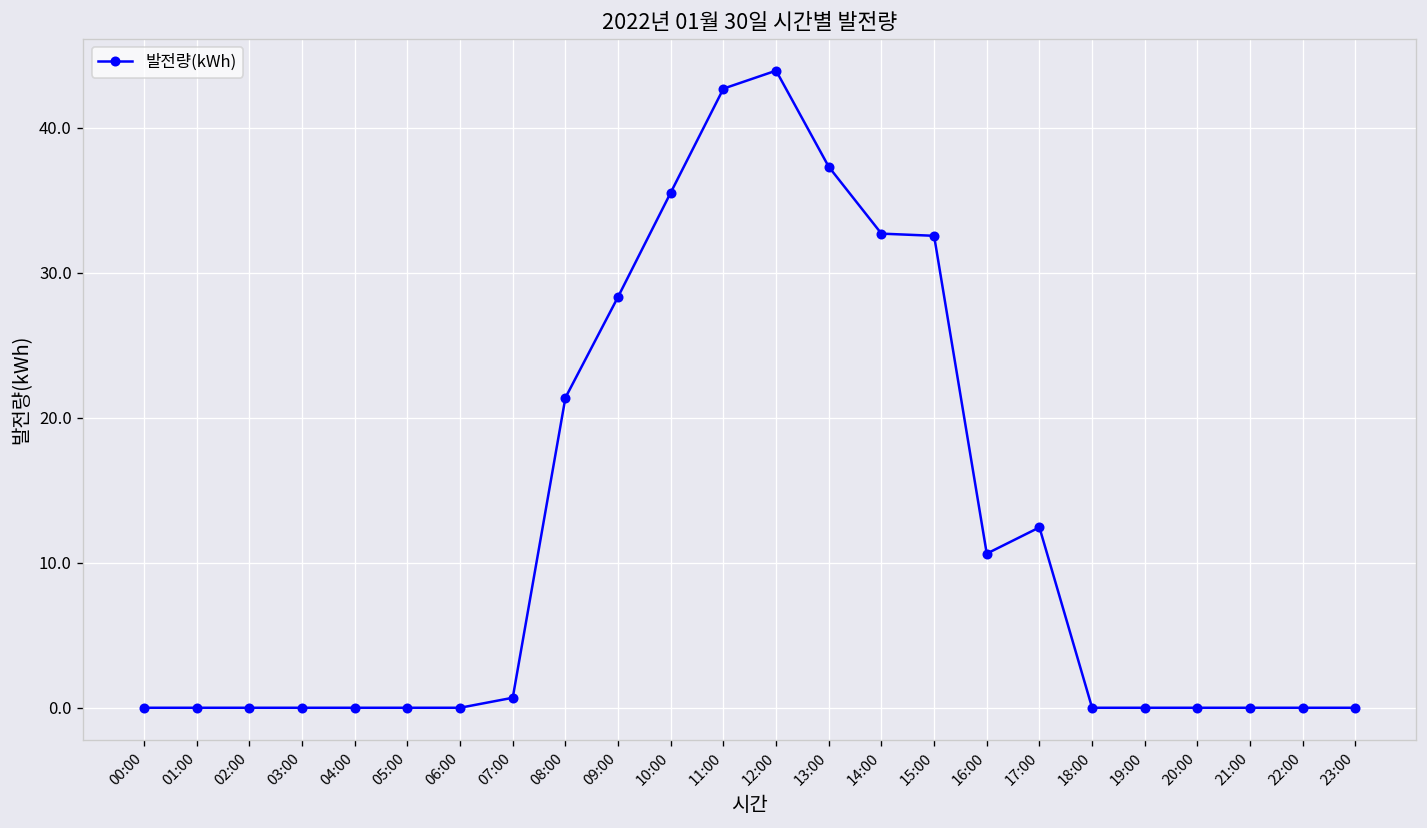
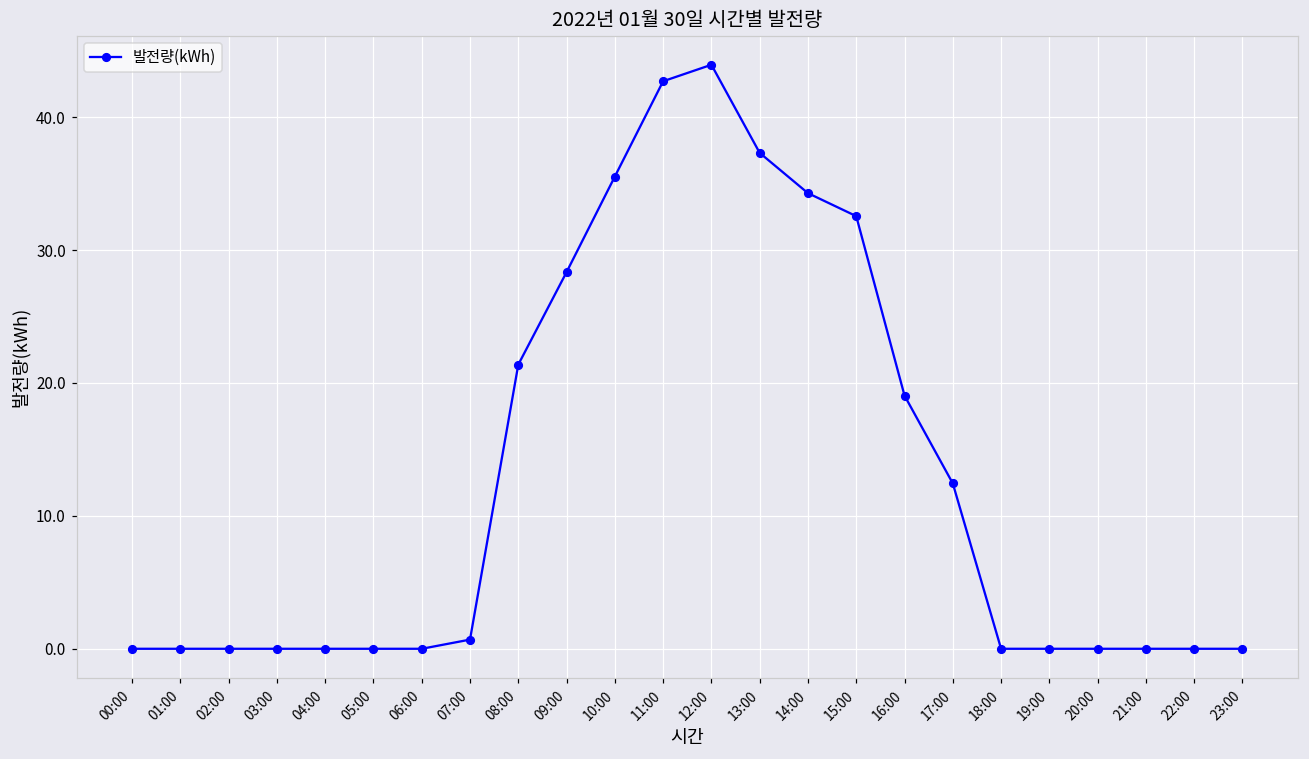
  {
    "00:00": 0.0,
    "01:00": 0.0,
    "02:00": 0.0,
    "03:00": 0.0,
    "04:00": 0.0,
    "05:00": 0.0,
    "06:00": 0.0,
    "07:00": 0.7,
    "08:00": 21.4,
    "09:00": 28.3,
    "10:00": 35.5,
    "11:00": 42.7,
    "12:00": 43.9,
    "13:00": 37.3,
-   "14:00": 32.7,
+   "14:00": 34.3,
    "15:00": 32.6,
-   "16:00": 10.6,
+   "16:00": 19.1,
    "17:00": 12.4,
    "18:00": 0.0,
    "19:00": 0.0,
    "20:00": 0.0,
    "21:00": 0.0,
    "22:00": 0.0,
    "23:00": 0.0
  }
